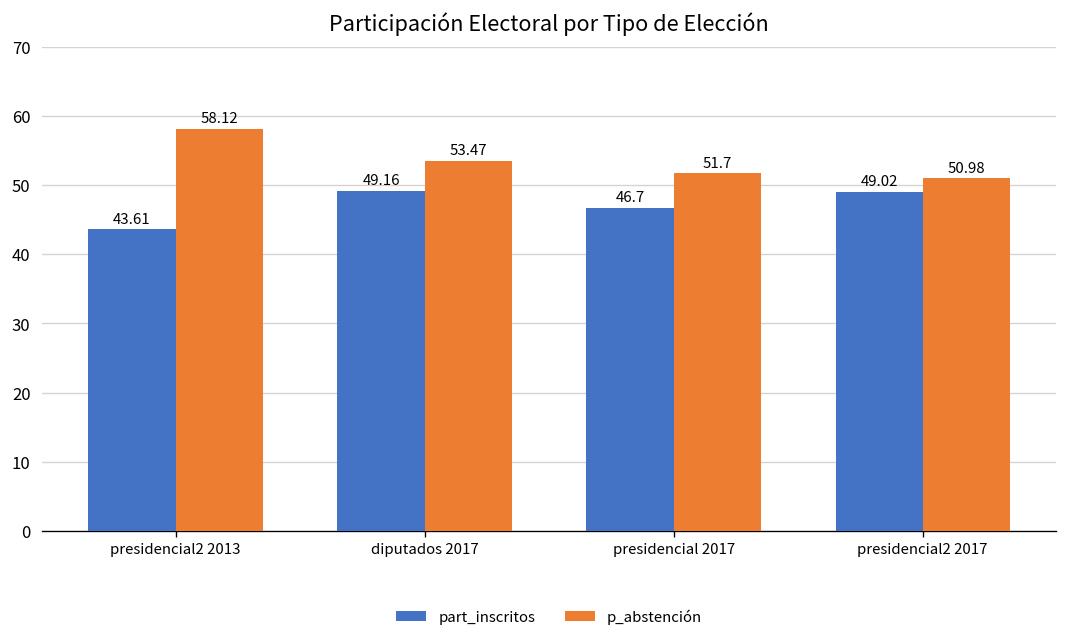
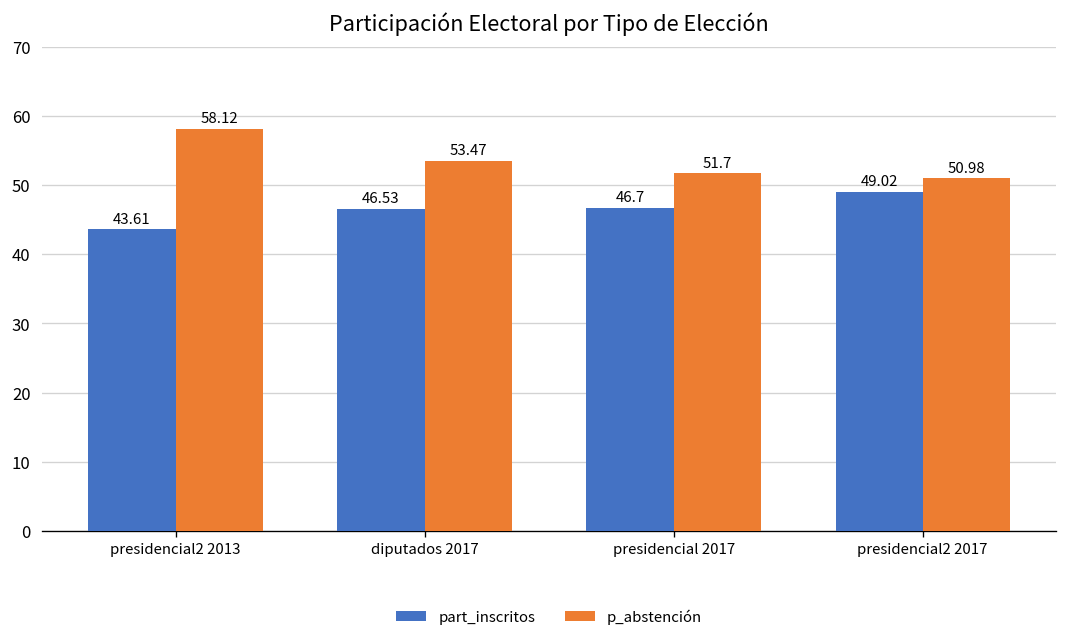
  {
    "part_inscritos": {
      "presidencial2 2013": 43.61,
-     "diputados 2017": 49.16,
+     "diputados 2017": 46.53,
      "presidencial 2017": 46.7,
      "presidencial2 2017": 49.02
    },
    "p_abstención": {
      "presidencial2 2013": 58.12,
      "diputados 2017": 53.47,
      "presidencial 2017": 51.7,
      "presidencial2 2017": 50.98
    }
  }
